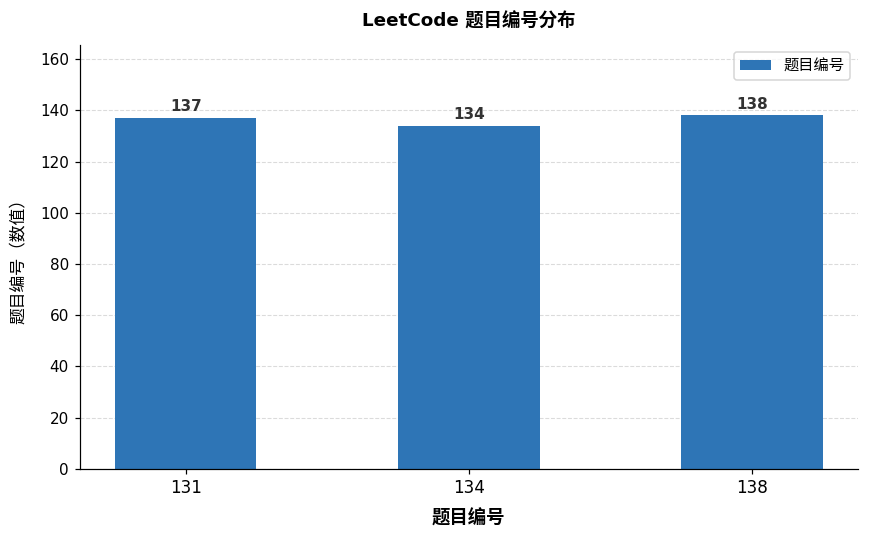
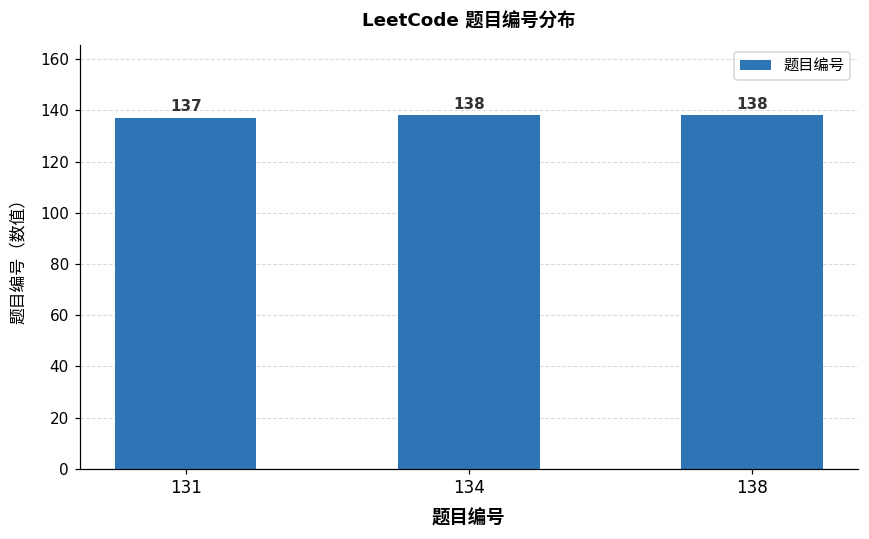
  {
    "131": 137,
-   "134": 134,
+   "134": 138,
    "138": 138
  }
